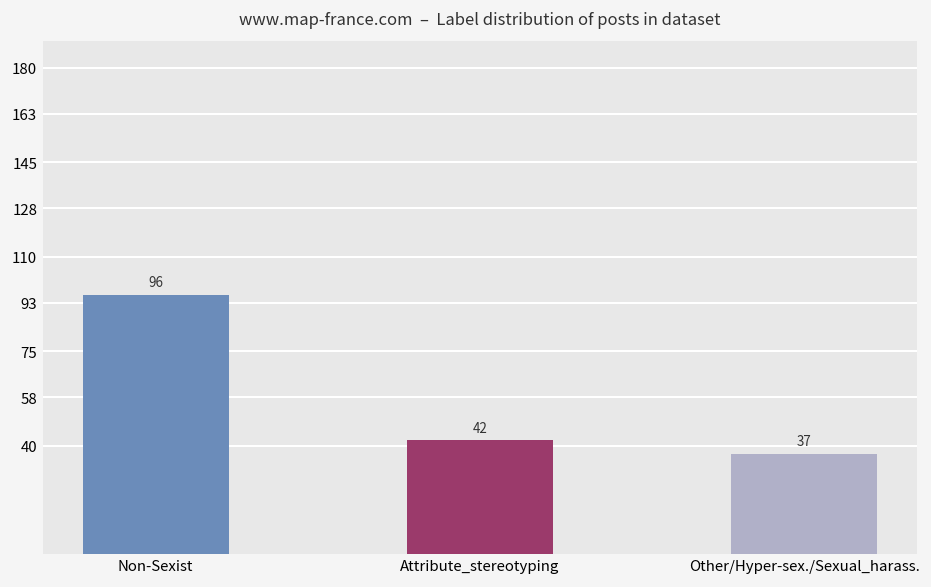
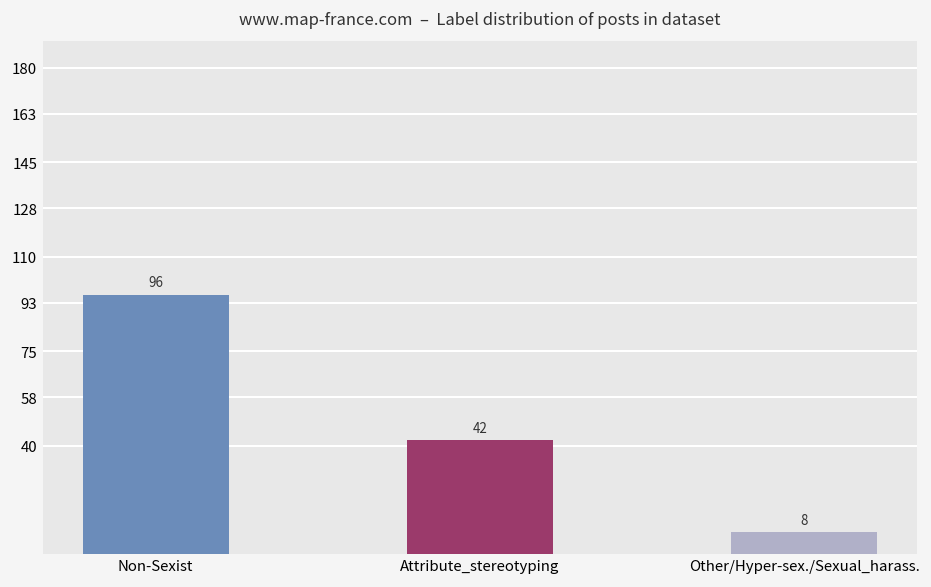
  {
    "Non-Sexist": 96,
    "Attribute_stereotyping": 42,
-   "Other/Hyper-sex./Sexual_harass.": 37
+   "Other/Hyper-sex./Sexual_harass.": 8
  }
